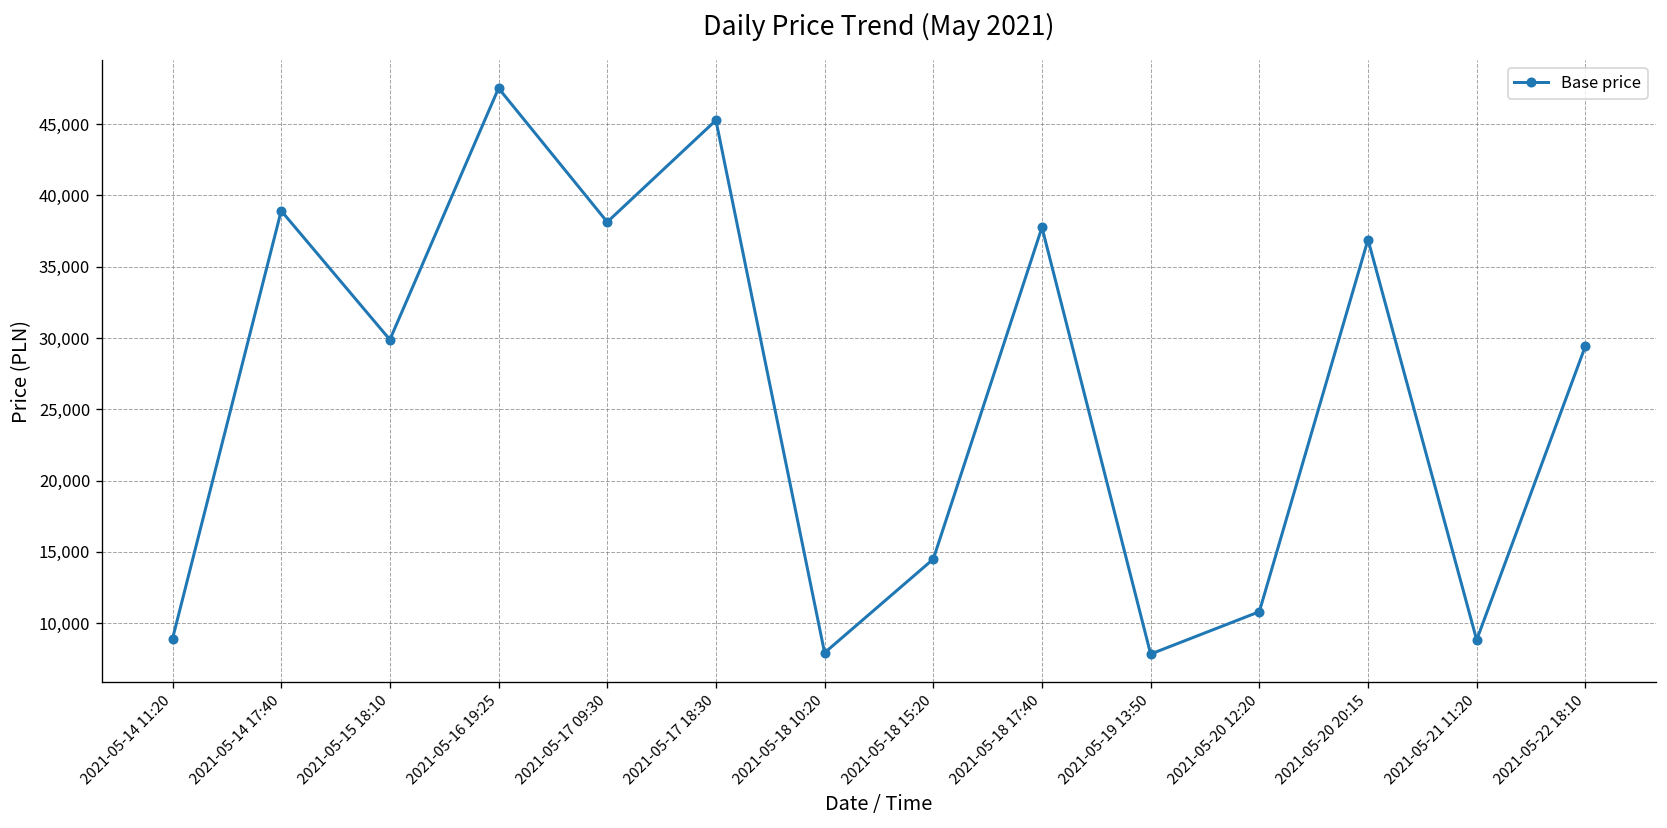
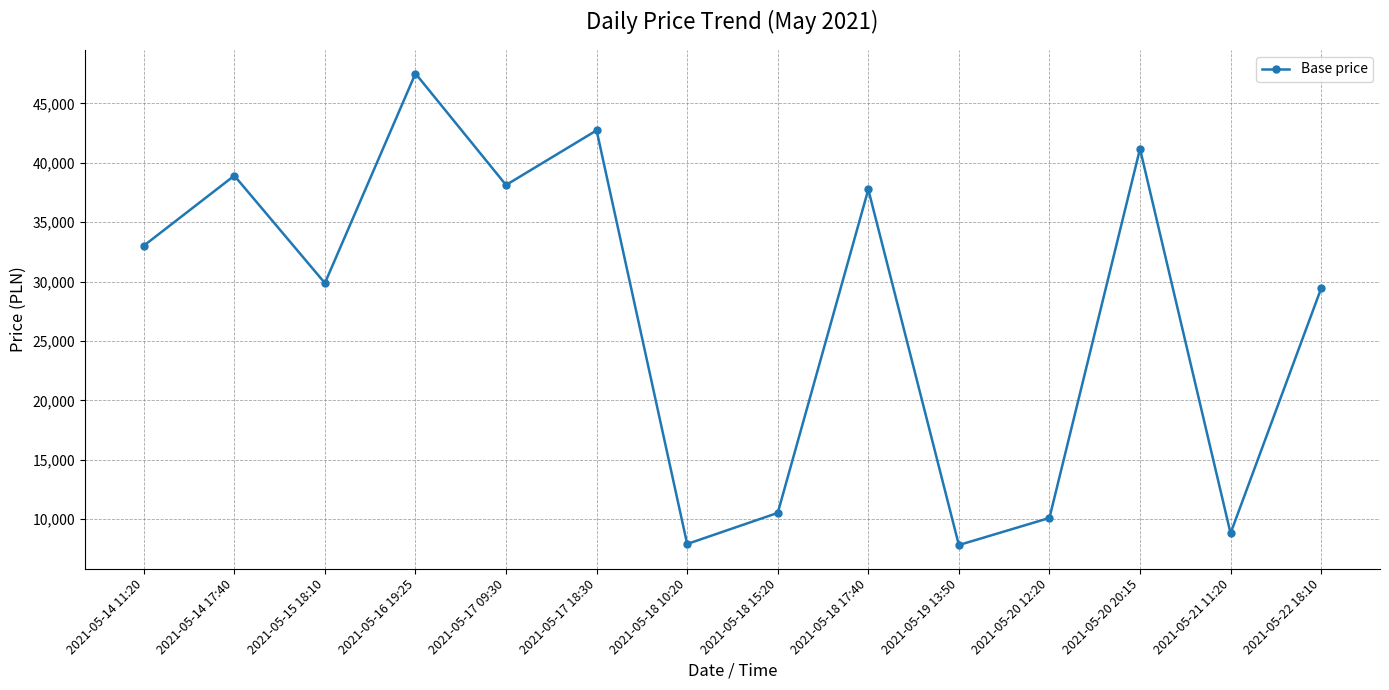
  {
-   "2021-05-14 11:20": "8,900",
+   "2021-05-14 11:20": "33,000",
    "2021-05-14 17:40": "38,900",
    "2021-05-15 18:10": "29,900",
    "2021-05-16 19:25": "47,500",
    "2021-05-17 09:30": "38,100",
-   "2021-05-17 18:30": "45,300",
+   "2021-05-17 18:30": "42,700",
    "2021-05-18 10:20": "7,900",
-   "2021-05-18 15:20": "14,500",
+   "2021-05-18 15:20": "10,500",
    "2021-05-18 17:40": "37,800",
    "2021-05-19 13:50": "7,800",
-   "2021-05-20 12:20": "10,800",
-   "2021-05-20 20:15": "36,900",
+   "2021-05-20 12:20": "10,100",
+   "2021-05-20 20:15": "41,200",
    "2021-05-21 11:20": "8,800",
    "2021-05-22 18:10": "29,400"
  }
